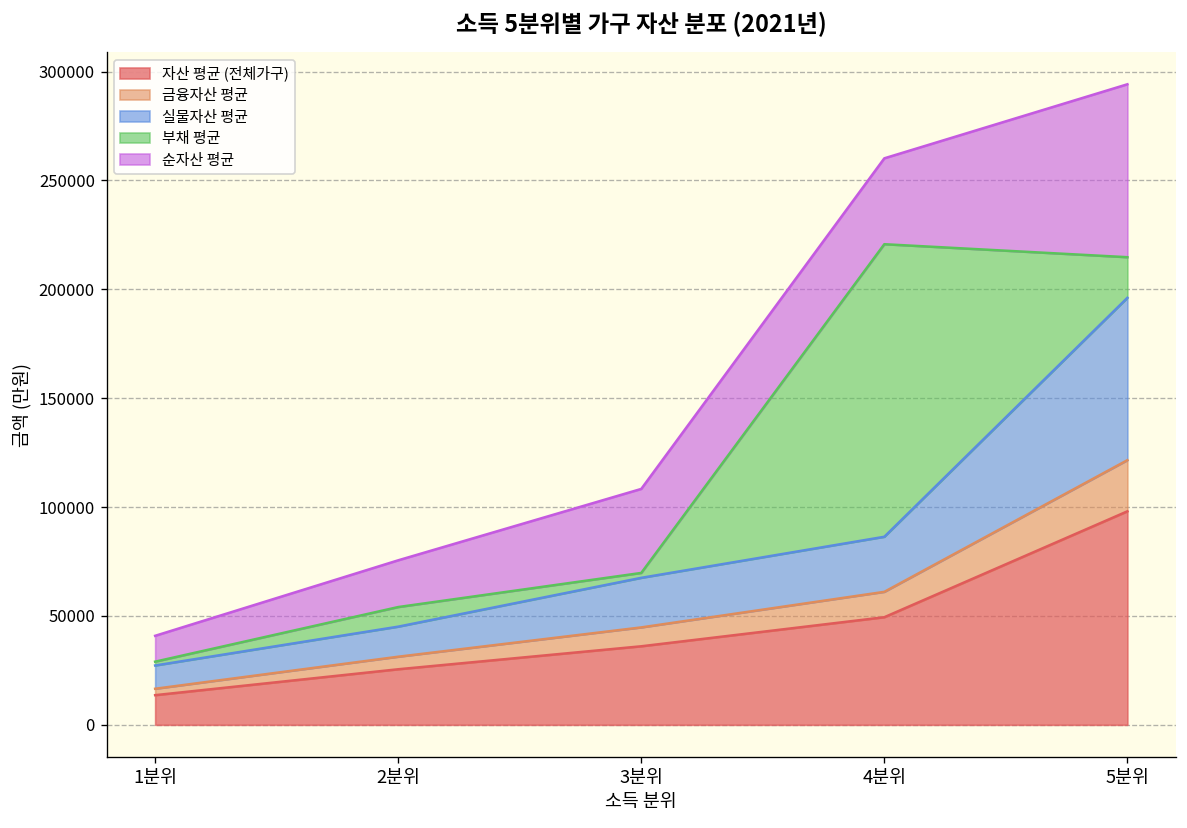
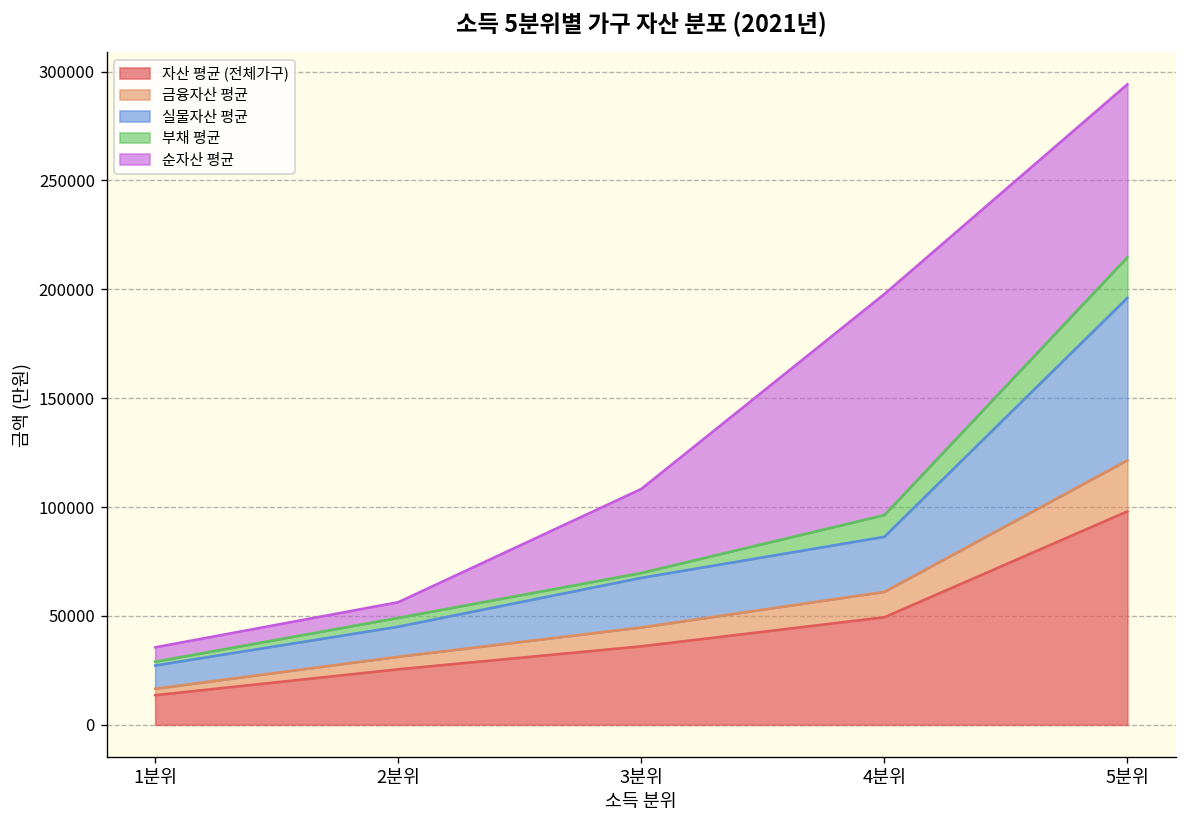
  {
    "실물자산 평균": {
      "1분위": 11000,
      "2분위": 14000,
      "3분위": 23000,
      "4분위": 25000,
      "5분위": 75000
    },
    "부채 평균": {
      "1분위": 2000,
-     "2분위": 9000,
+     "2분위": 4000,
      "3분위": 2000,
-     "4분위": 134000,
+     "4분위": 10000,
      "5분위": 19000
    },
    "순자산 평균": {
-     "1분위": 12000,
-     "2분위": 21000,
+     "1분위": 7000,
+     "2분위": 7000,
      "3분위": 39000,
-     "4분위": 39000,
+     "4분위": 101000,
      "5분위": 79000
    }
  }
